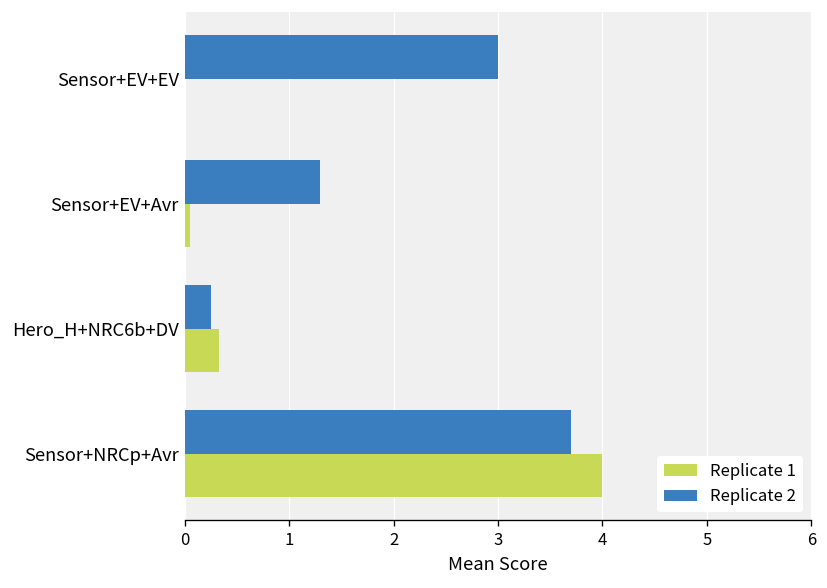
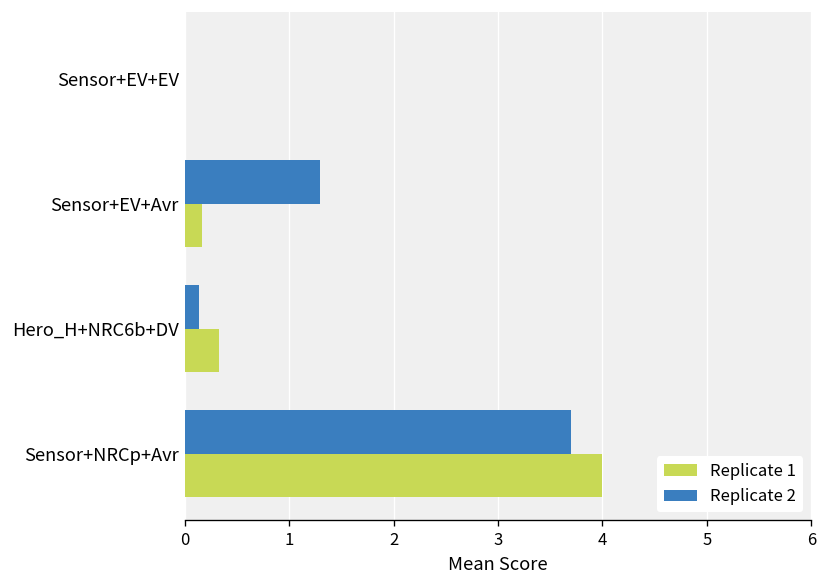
  {
    "Replicate 1": {
      "Sensor+EV+EV": 0.0,
-     "Sensor+EV+Avr": 0.1,
+     "Sensor+EV+Avr": 0.2,
      "Hero_H+NRC6b+DV": 0.3,
      "Sensor+NRCp+Avr": 4.0
    },
    "Replicate 2": {
-     "Sensor+EV+EV": 3,
+     "Sensor+EV+EV": 0,
      "Sensor+EV+Avr": 1.3,
-     "Hero_H+NRC6b+DV": 0.3,
+     "Hero_H+NRC6b+DV": 0.1,
      "Sensor+NRCp+Avr": 3.7
    }
  }
